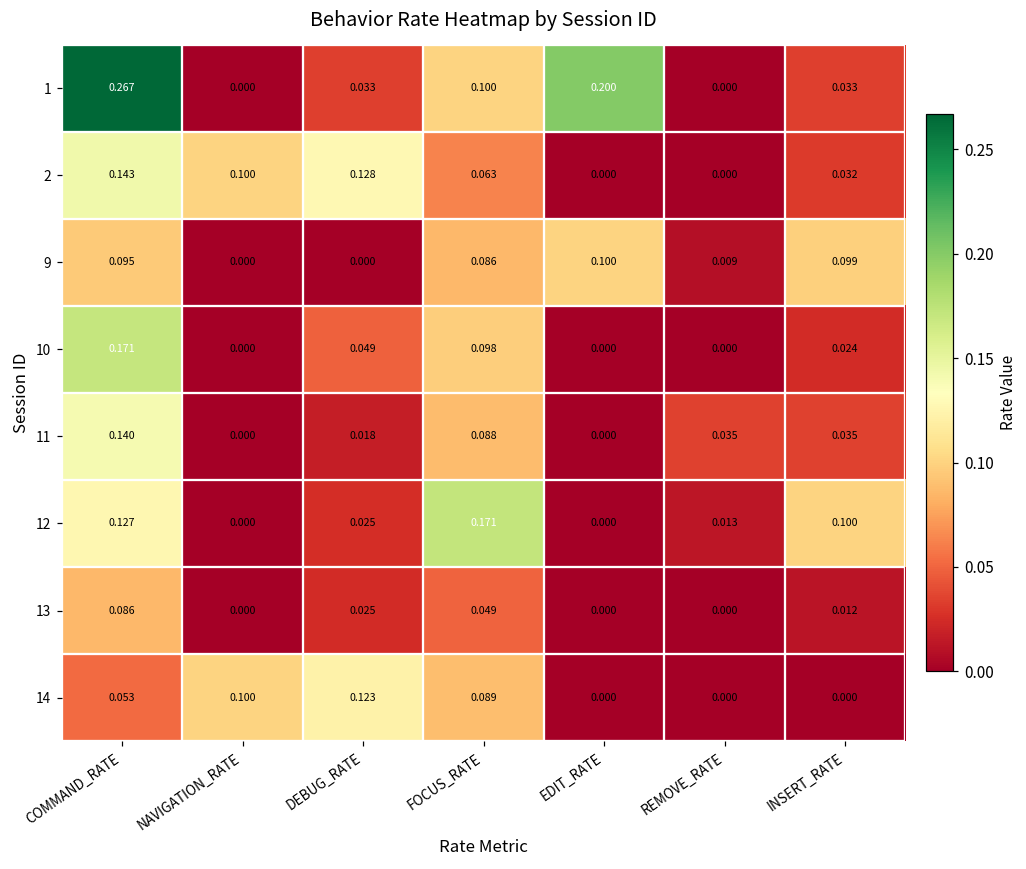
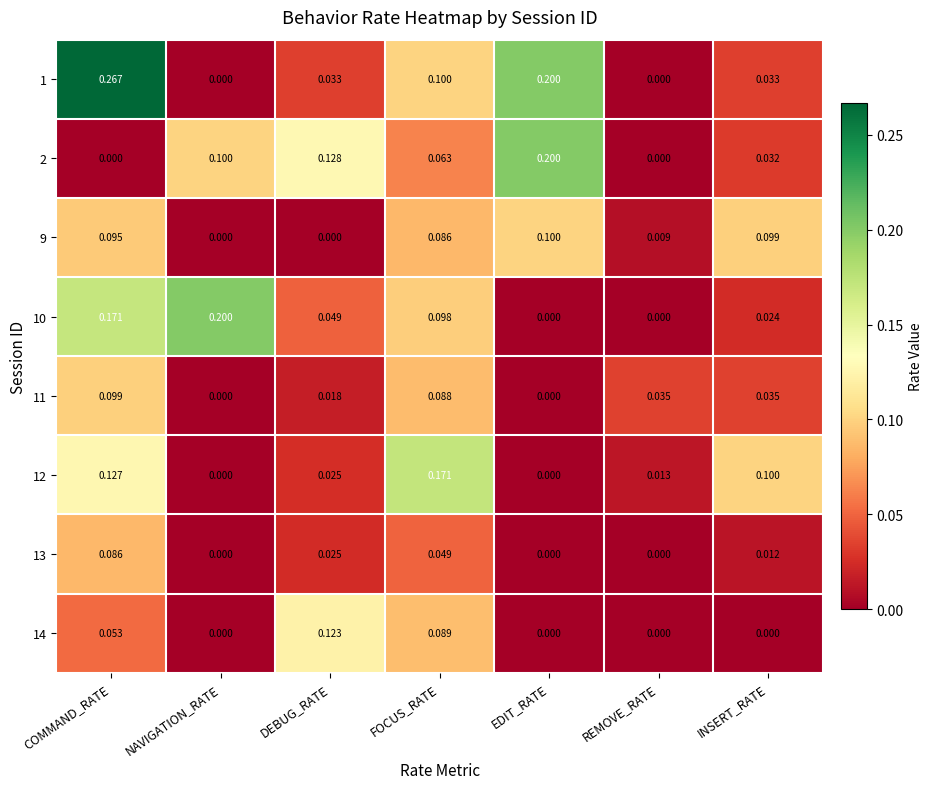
  {
    "1": {
      "COMMAND_RATE": 0.267,
      "NAVIGATION_RATE": 0.000,
      "DEBUG_RATE": 0.033,
      "FOCUS_RATE": 0.100,
      "EDIT_RATE": 0.200,
      "REMOVE_RATE": 0.000,
      "INSERT_RATE": 0.033
    },
    "2": {
-     "COMMAND_RATE": 0.143,
+     "COMMAND_RATE": 0.000,
      "NAVIGATION_RATE": 0.100,
      "DEBUG_RATE": 0.128,
      "FOCUS_RATE": 0.063,
-     "EDIT_RATE": 0.000,
+     "EDIT_RATE": 0.200,
      "REMOVE_RATE": 0.000,
      "INSERT_RATE": 0.032
    },
    "9": {
      "COMMAND_RATE": 0.095,
      "NAVIGATION_RATE": 0.000,
      "DEBUG_RATE": 0.000,
      "FOCUS_RATE": 0.086,
      "EDIT_RATE": 0.100,
      "REMOVE_RATE": 0.009,
      "INSERT_RATE": 0.099
    },
    "10": {
      "COMMAND_RATE": 0.171,
-     "NAVIGATION_RATE": 0.000,
+     "NAVIGATION_RATE": 0.200,
      "DEBUG_RATE": 0.049,
      "FOCUS_RATE": 0.098,
      "EDIT_RATE": 0.000,
      "REMOVE_RATE": 0.000,
      "INSERT_RATE": 0.024
    },
    "11": {
-     "COMMAND_RATE": 0.140,
+     "COMMAND_RATE": 0.099,
      "NAVIGATION_RATE": 0.000,
      "DEBUG_RATE": 0.018,
      "FOCUS_RATE": 0.088,
      "EDIT_RATE": 0.000,
      "REMOVE_RATE": 0.035,
      "INSERT_RATE": 0.035
    },
    "12": {
      "COMMAND_RATE": 0.127,
      "NAVIGATION_RATE": 0.000,
      "DEBUG_RATE": 0.025,
      "FOCUS_RATE": 0.171,
      "EDIT_RATE": 0.000,
      "REMOVE_RATE": 0.013,
      "INSERT_RATE": 0.100
    },
    "13": {
      "COMMAND_RATE": 0.086,
      "NAVIGATION_RATE": 0.000,
      "DEBUG_RATE": 0.025,
      "FOCUS_RATE": 0.049,
      "EDIT_RATE": 0.000,
      "REMOVE_RATE": 0.000,
      "INSERT_RATE": 0.012
    },
    "14": {
      "COMMAND_RATE": 0.053,
-     "NAVIGATION_RATE": 0.100,
+     "NAVIGATION_RATE": 0.000,
      "DEBUG_RATE": 0.123,
      "FOCUS_RATE": 0.089,
      "EDIT_RATE": 0.000,
      "REMOVE_RATE": 0.000,
      "INSERT_RATE": 0.000
    }
  }
